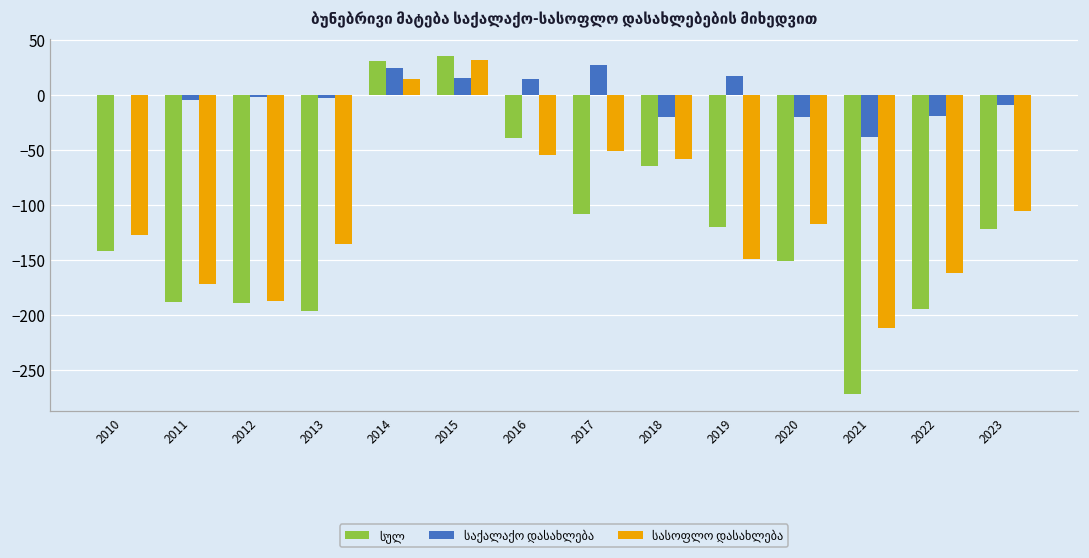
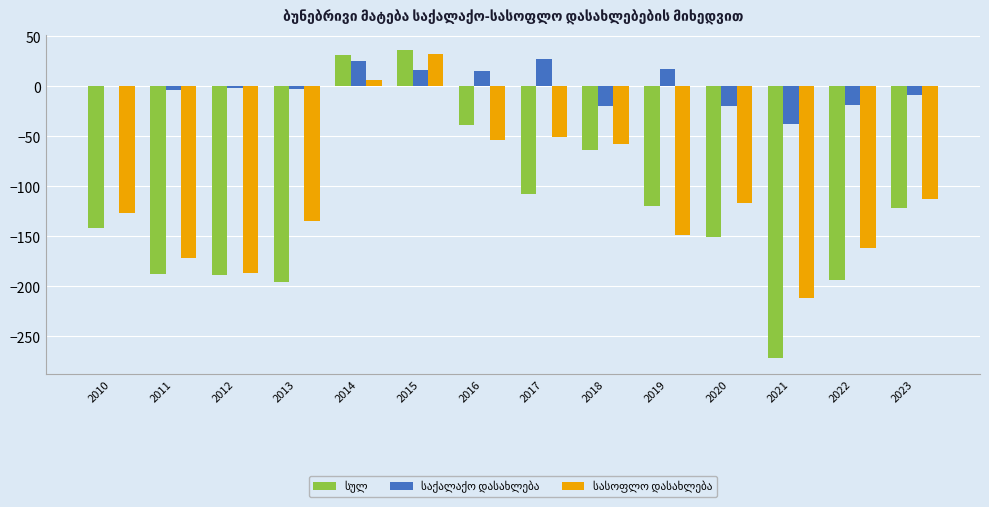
  {
    "სულ": {
      "2010": -142,
      "2011": -188,
      "2012": -189,
      "2013": -196,
      "2014": 31,
      "2015": 36,
      "2016": -39,
      "2017": -108,
      "2018": -64,
      "2019": -120,
      "2020": -151,
      "2021": -272,
      "2022": -194,
      "2023": -122
    },
    "საქალაქო დასახლება": {
      "2010": 0,
      "2011": -4,
      "2013": -3,
      "2014": 25,
      "2015": 16,
      "2016": 15,
      "2017": 27,
      "2018": -20,
      "2019": 17,
      "2020": -20,
      "2021": -38,
      "2022": -19,
      "2023": -9
    },
    "სასოფლო დასახლება": {
      "2010": -127,
      "2011": -172,
      "2012": -187,
      "2013": -135,
-     "2014": 15,
+     "2014": 6,
      "2015": 32,
      "2016": -54,
      "2017": -51,
      "2018": -58,
      "2019": -149,
      "2020": -117,
      "2021": -212,
      "2022": -162,
-     "2023": -105
+     "2023": -113
    }
  }
